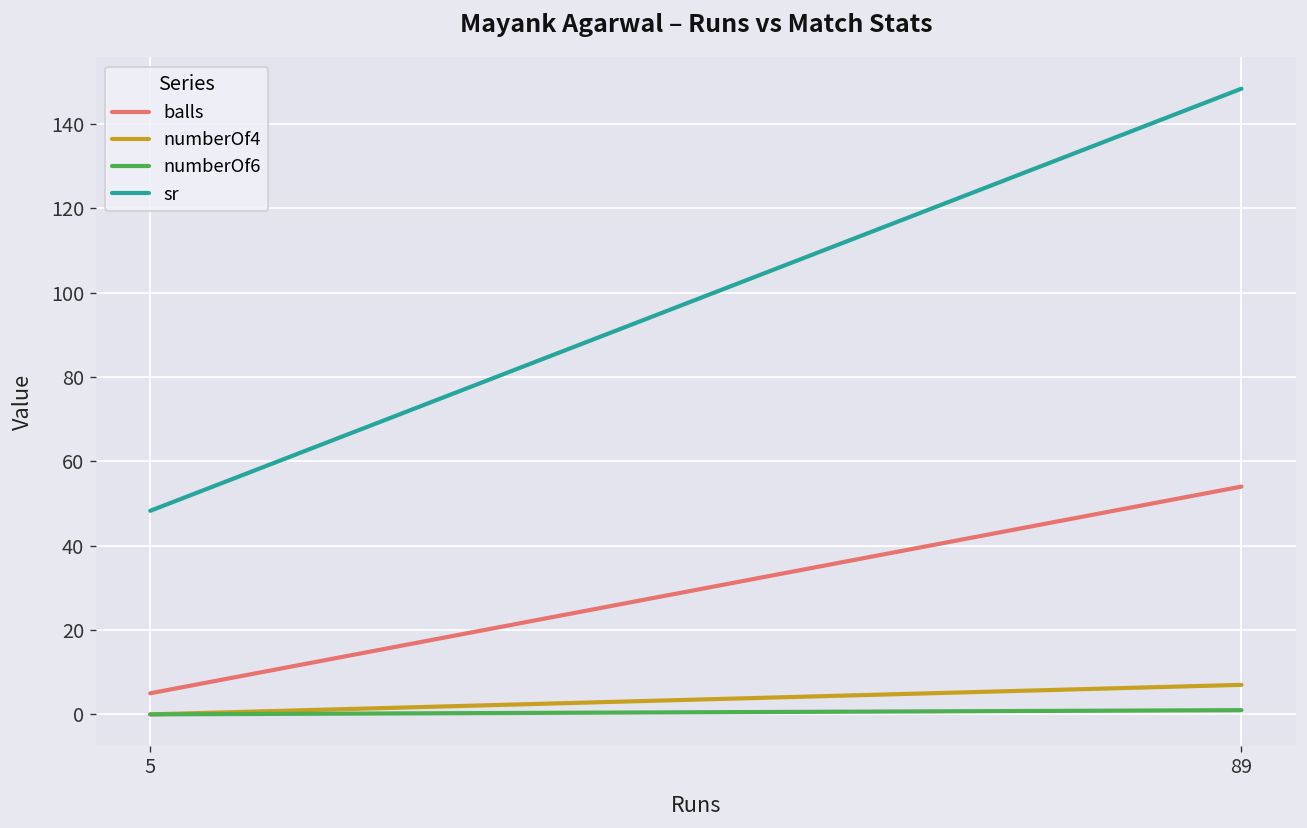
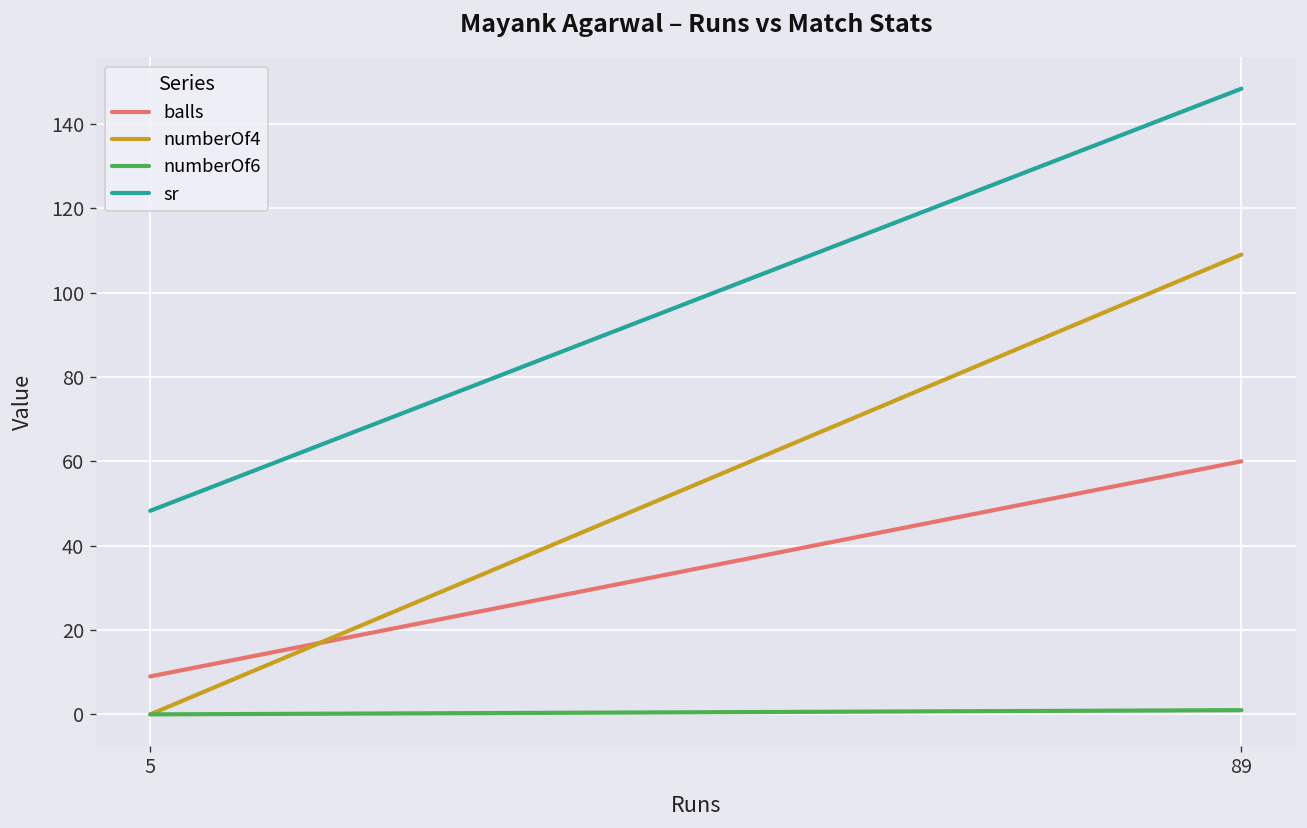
  {
    "balls": {
-     "5": 5,
-     "89": 54
+     "5": 9,
+     "89": 60
    },
    "numberOf4": {
-     "89": 7
+     "89": 109
    },
    "numberOf6": {
      "89": 1
    },
    "sr": {
      "5": 48,
      "89": 148
    }
  }
